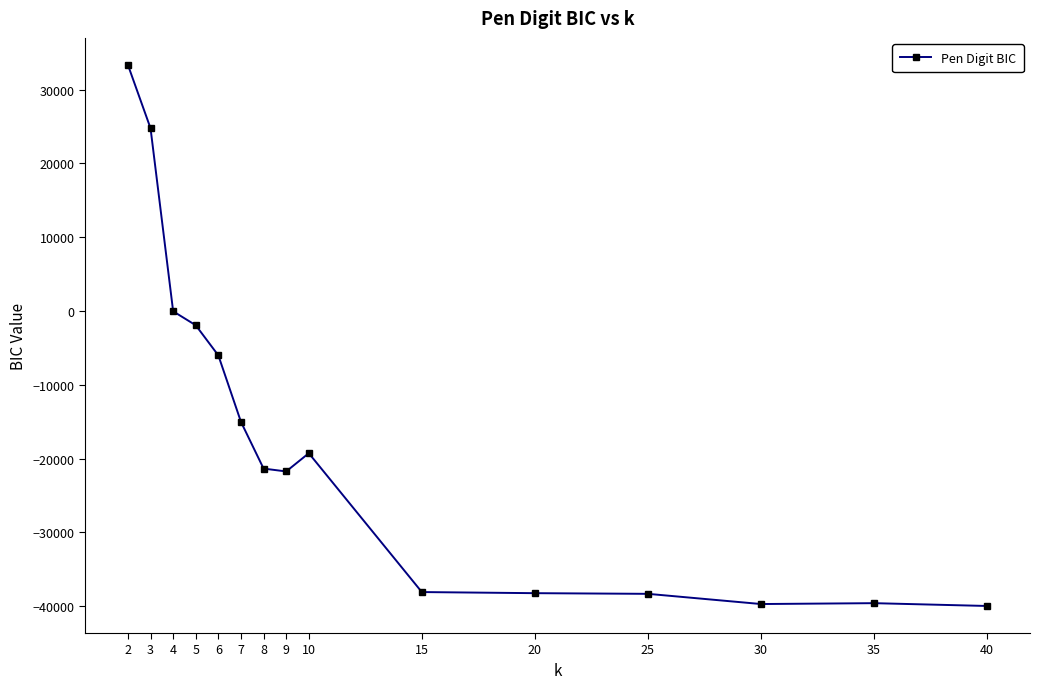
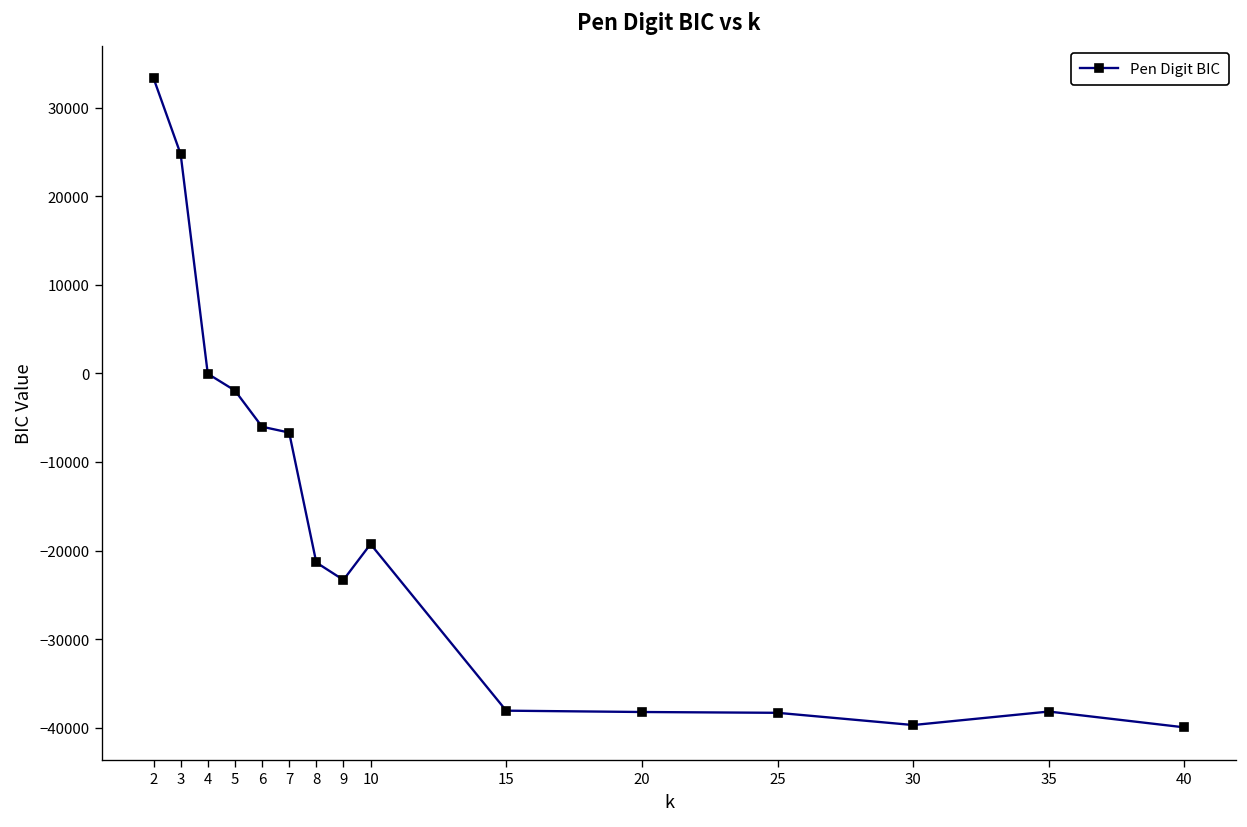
  {
    "2": 33000,
    "3": 25000,
    "4": 0,
    "5": -2000,
    "6": -6000,
-   "7": -15000,
+   "7": -7000,
    "8": -21000,
-   "9": -22000,
+   "9": -23000,
    "10": -19000,
    "15": -38000,
    "20": -38000,
    "25": -38000,
    "30": -40000,
-   "35": -40000,
+   "35": -38000,
    "40": -40000
  }
